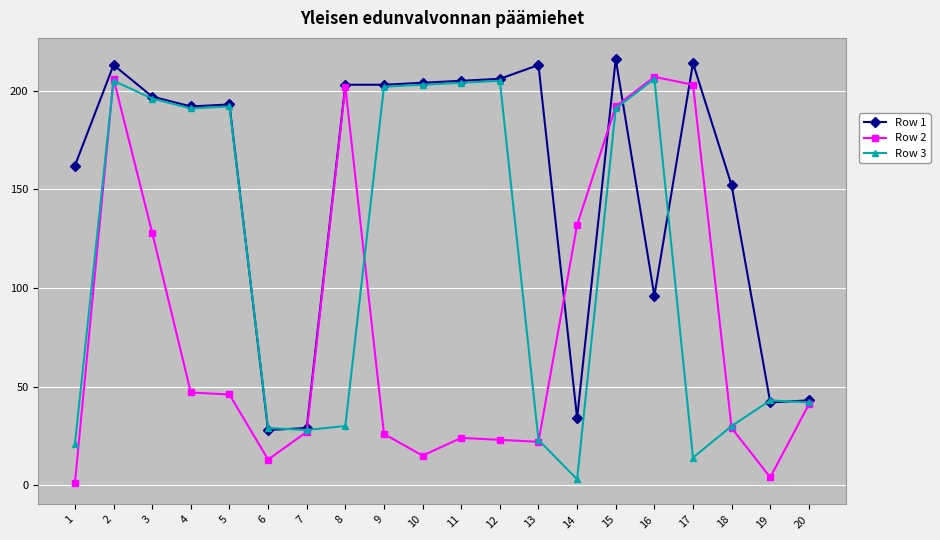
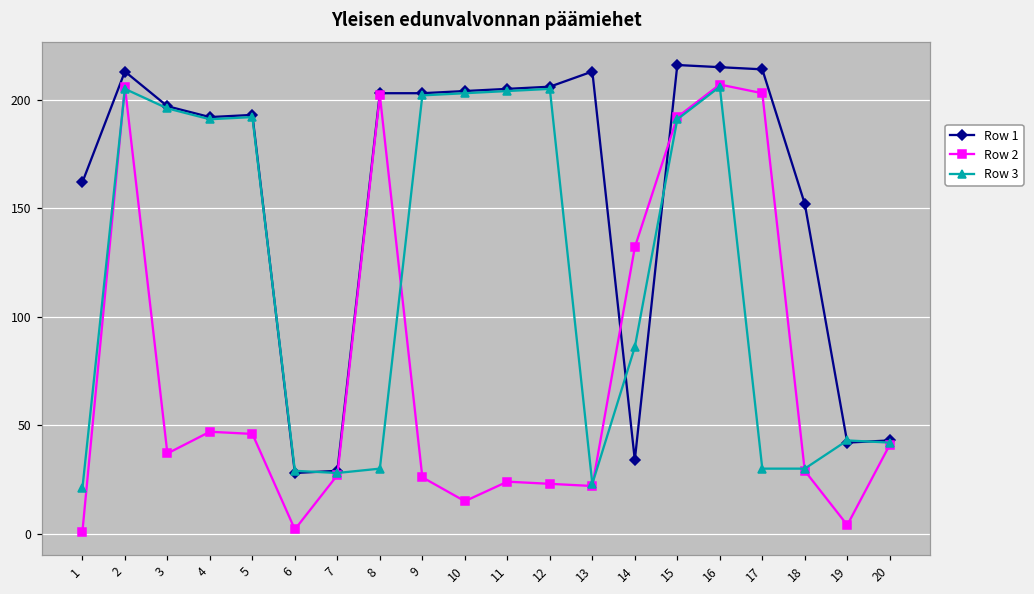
  {
    "Row 1": {
      "1": 162,
      "2": 213,
      "13": 213,
      "14": 34,
      "15": 216,
-     "16": 96,
+     "16": 215,
      "17": 214,
      "18": 152
    },
    "Row 2": {
      "1": 1,
-     "3": 128,
+     "3": 37,
      "4": 47,
      "5": 46,
-     "6": 13,
+     "6": 2,
      "9": 26,
      "10": 15,
      "11": 24,
      "12": 23,
      "14": 132,
      "17": 203,
      "19": 4
    },
    "Row 3": {
      "1": 21,
      "8": 30,
-     "14": 3,
-     "17": 14
+     "14": 86,
+     "17": 30
    }
  }
